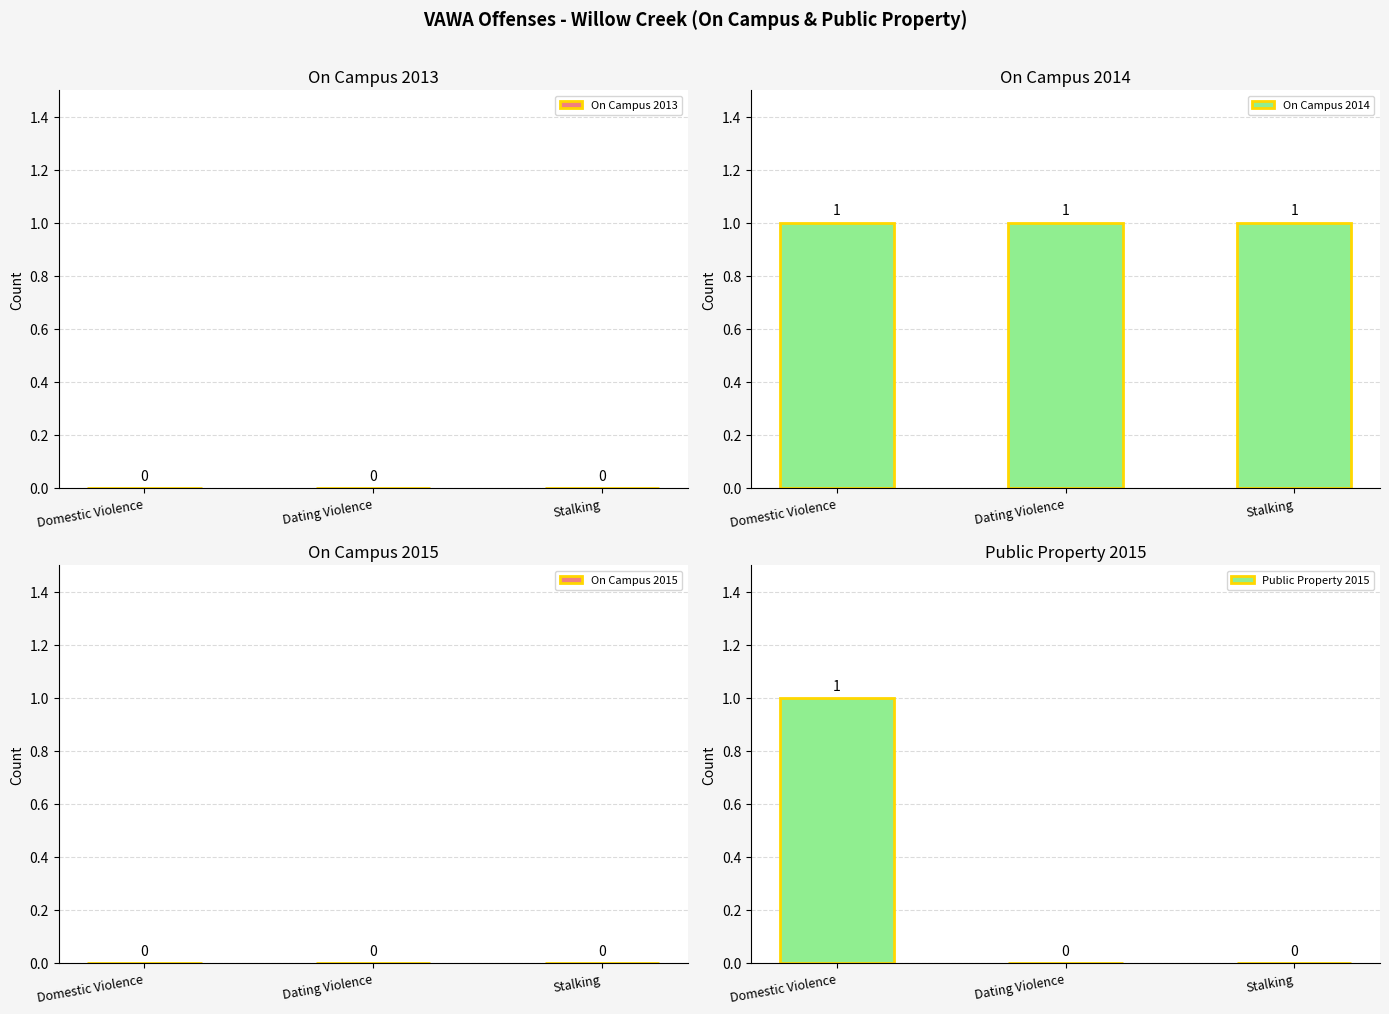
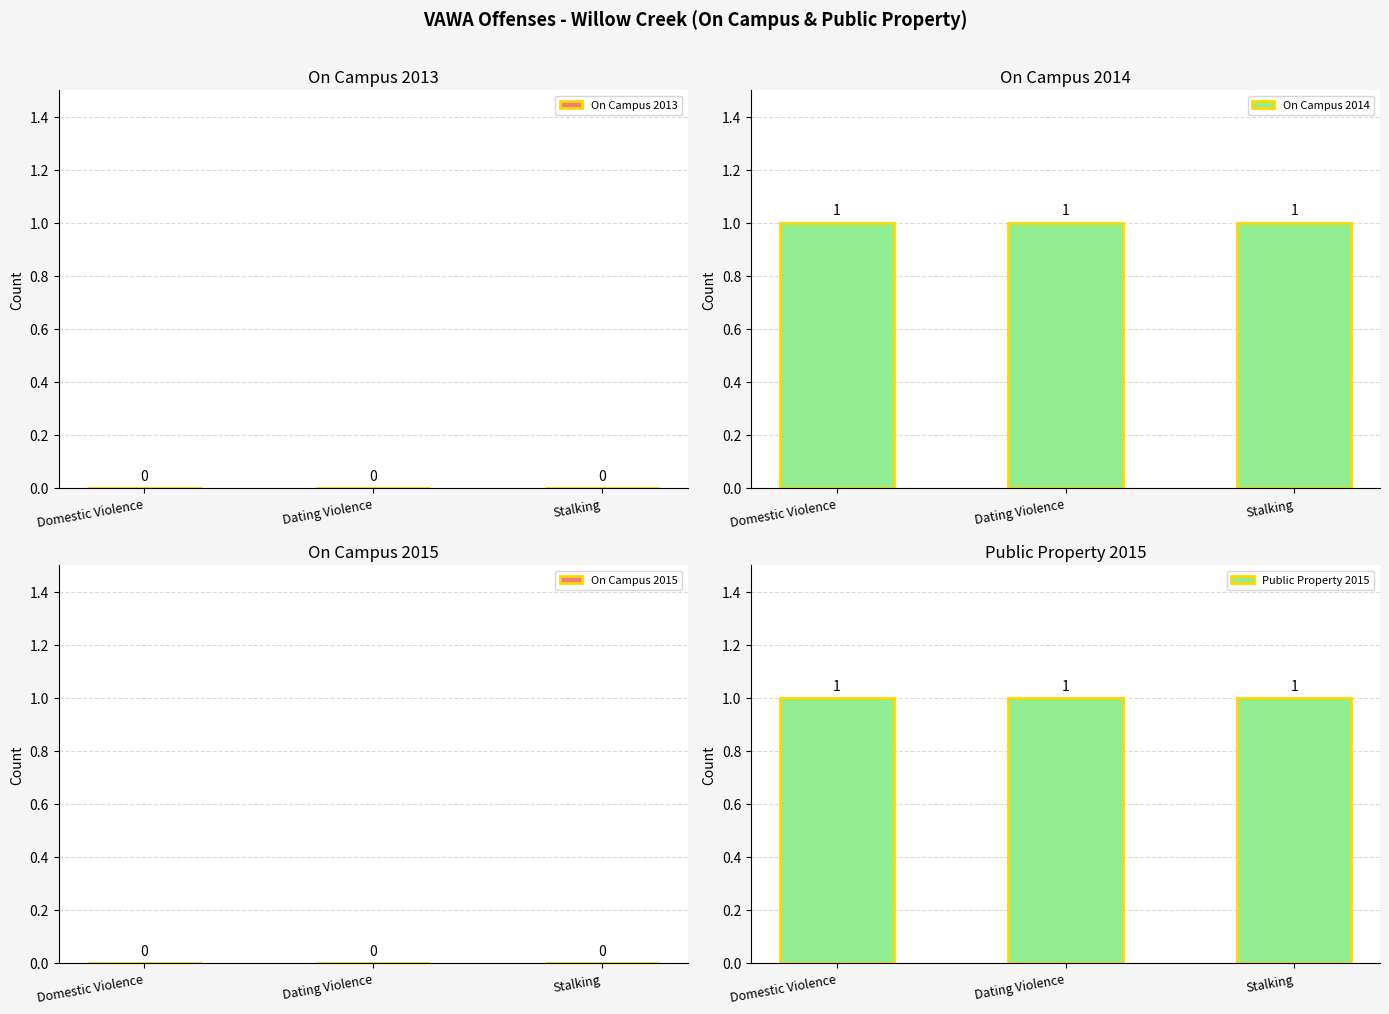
  {
    "On Campus 2013": {
      "Domestic Violence": 0,
      "Dating Violence": 0,
      "Stalking": 0
    },
    "On Campus 2014": {
      "Domestic Violence": 1,
      "Dating Violence": 1,
      "Stalking": 1
    },
    "On Campus 2015": {
      "Domestic Violence": 0,
      "Dating Violence": 0,
      "Stalking": 0
    },
    "Public Property 2015": {
      "Domestic Violence": 1,
-     "Dating Violence": 0,
-     "Stalking": 0
+     "Dating Violence": 1,
+     "Stalking": 1
    }
  }
